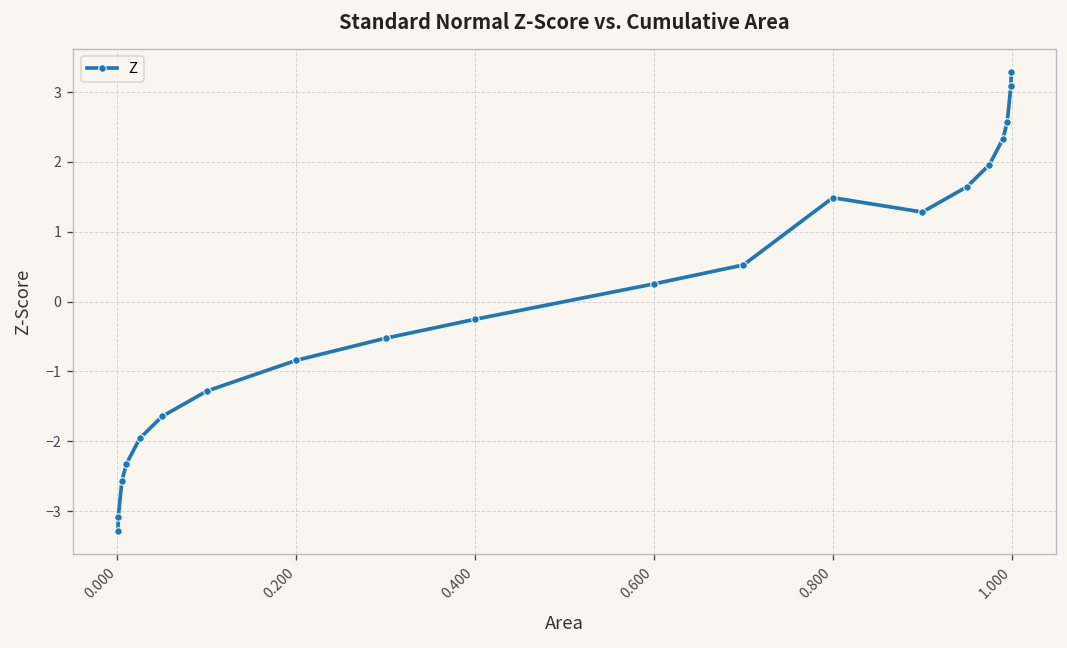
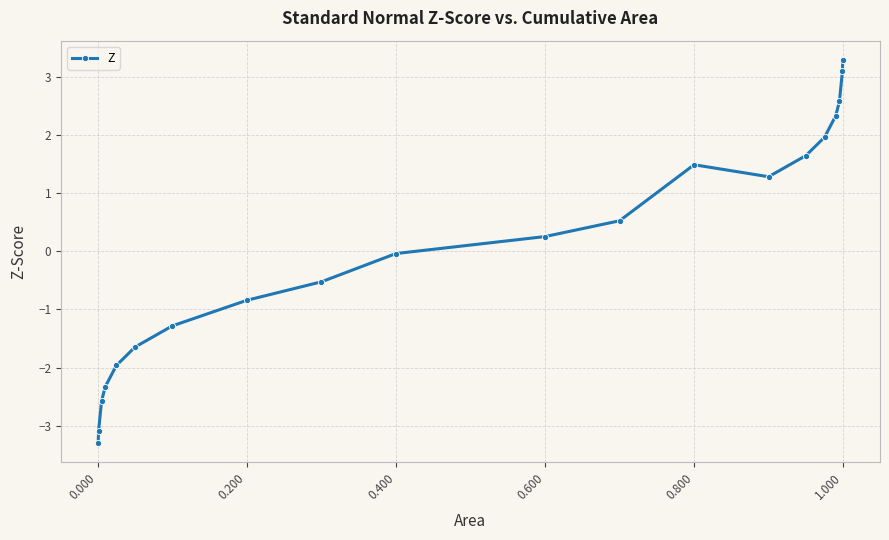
  {
    "0.200": -0.8,
-   "0.400": -0.3,
+   "0.400": 0.0,
    "0.600": 0.3,
    "0.800": 1.5
  }
